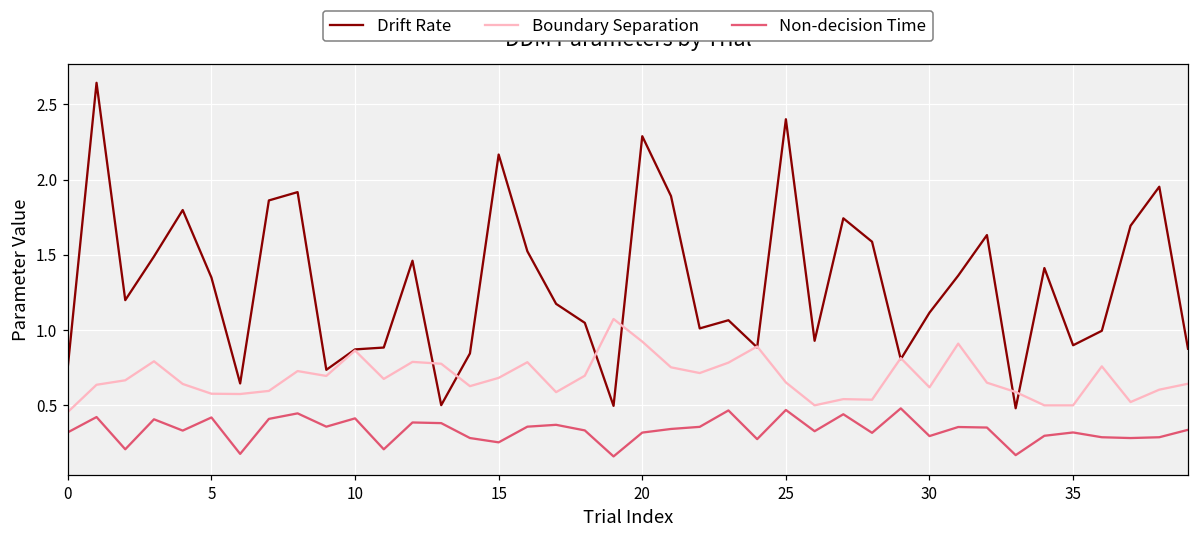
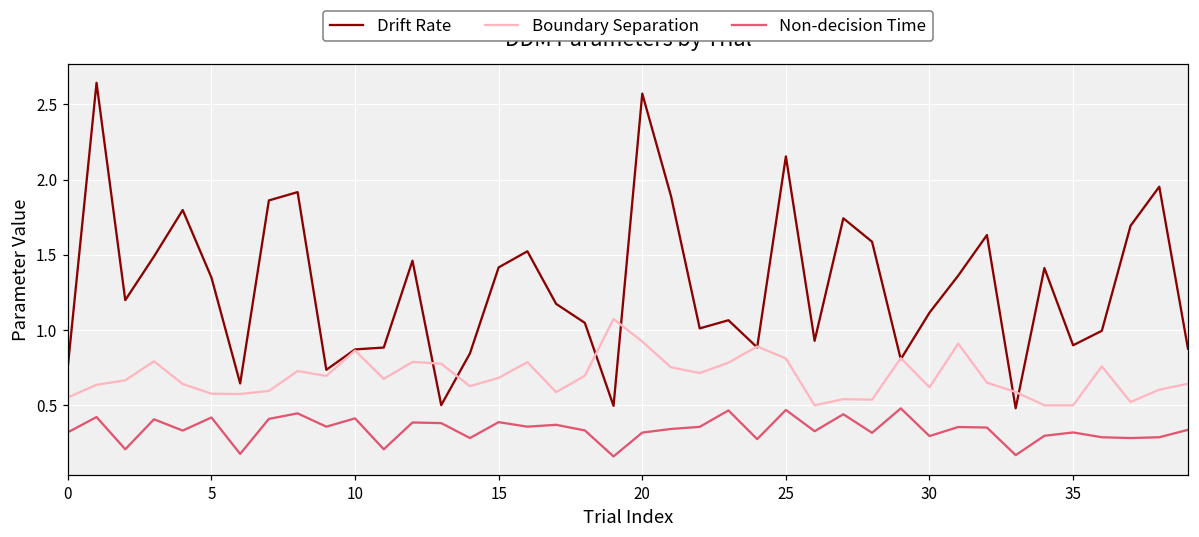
  {
    "Drift Rate": {
      "0": 0.76,
      "5": 1.35,
-     "15": 2.17,
-     "20": 2.29,
-     "25": 2.40,
+     "15": 1.42,
+     "20": 2.57,
+     "25": 2.15,
      "30": 1.12,
      "35": 0.90
    },
    "Boundary Separation": {
-     "0": 0.46,
+     "0": 0.55,
      "5": 0.58,
      "15": 0.68,
      "20": 0.92,
-     "25": 0.65,
+     "25": 0.81,
      "30": 0.62,
      "35": 0.50
    },
    "Non-decision Time": {
      "0": 0.32,
      "5": 0.42,
      "10": 0.41,
-     "15": 0.25,
+     "15": 0.39,
      "20": 0.32,
      "25": 0.47,
      "30": 0.30,
      "35": 0.32
    }
  }
